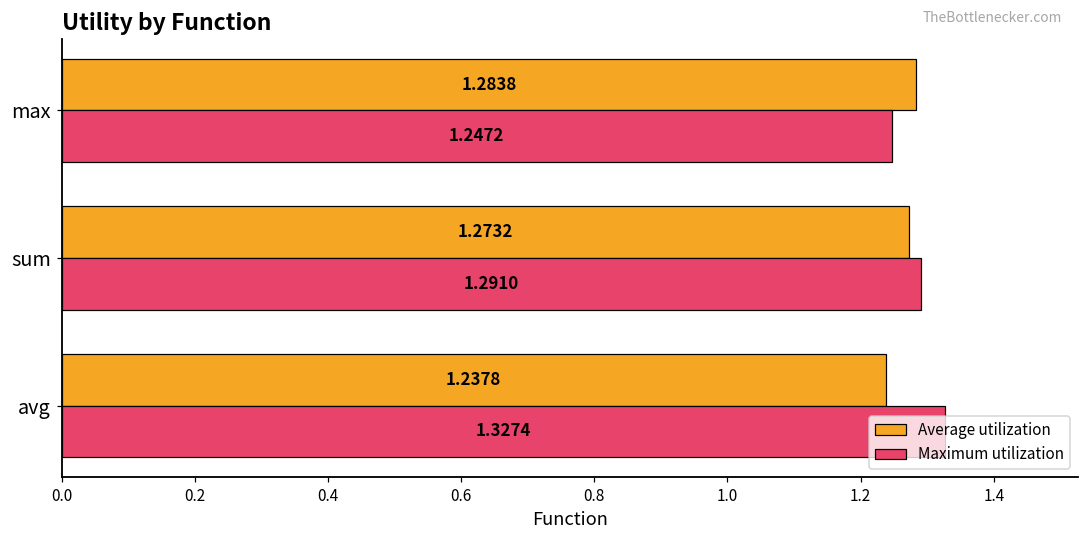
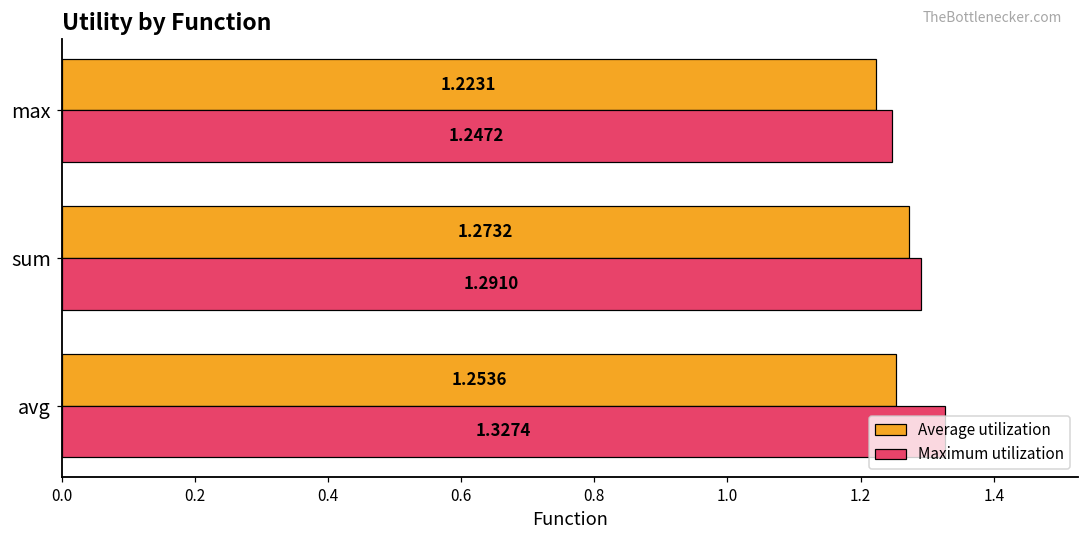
  {
    "Average utilization": {
-     "max": 1.2838,
+     "max": 1.2231,
      "sum": 1.2732,
-     "avg": 1.2378
+     "avg": 1.2536
    },
    "Maximum utilization": {
      "max": 1.2472,
      "sum": 1.2910
    }
  }
